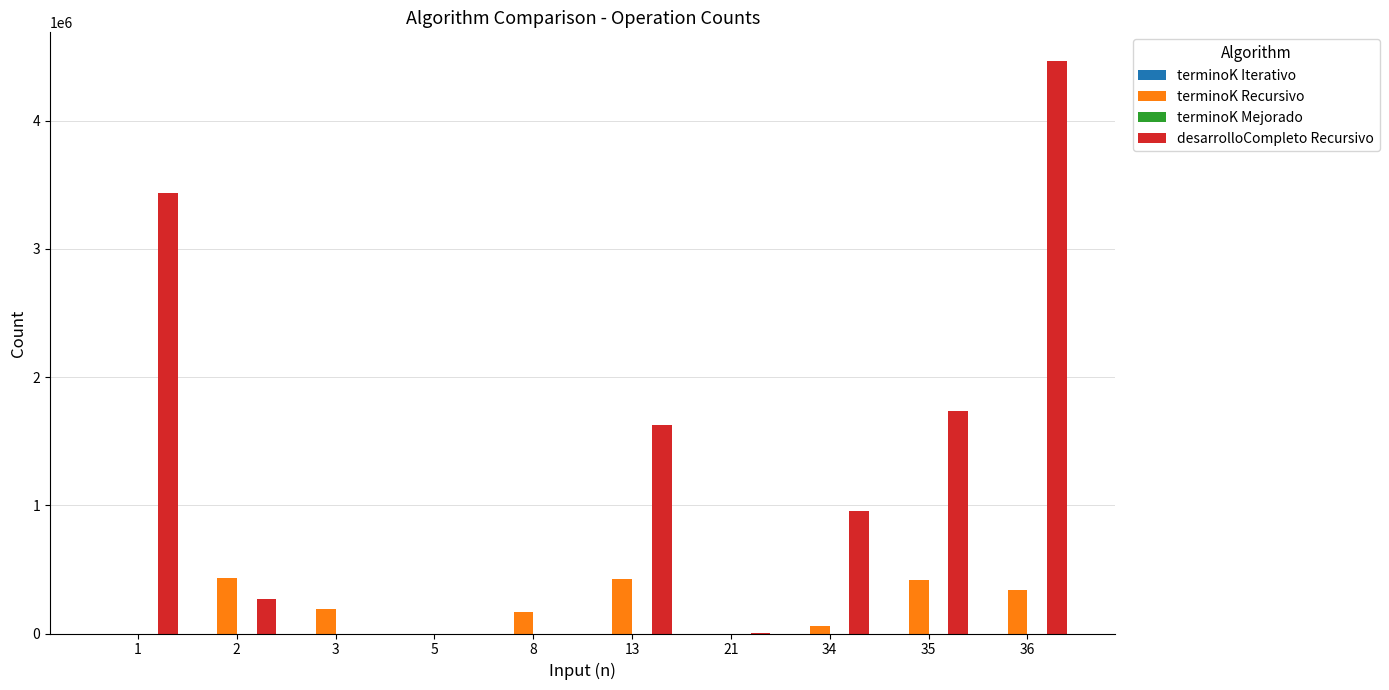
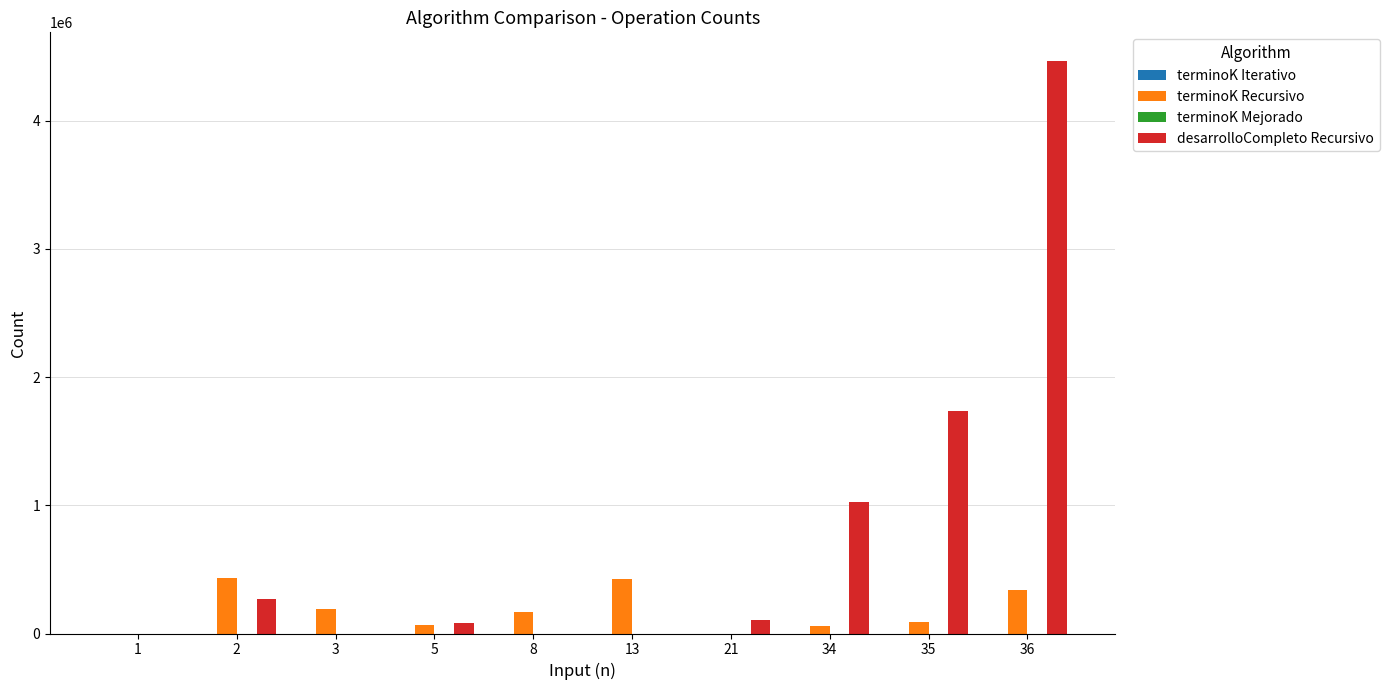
  {
    "terminoK Iterativo": {
      "1": 0,
      "2": 0,
      "3": 0,
      "5": 0,
      "8": 0,
      "13": 0,
      "21": 0,
      "34": 0,
      "35": 0,
      "36": 0
    },
    "terminoK Recursivo": {
      "1": 0,
      "2": 430000,
      "3": 190000,
-     "5": 0,
+     "5": 70000,
      "8": 170000,
      "13": 430000,
      "34": 60000,
-     "35": 420000,
+     "35": 90000,
      "36": 340000
    },
    "terminoK Mejorado": {
      "1": 0,
      "2": 0,
      "3": 0,
      "5": 0,
      "8": 0,
      "13": 0,
      "21": 0,
      "34": 0,
      "35": 0,
      "36": 0
    },
    "desarrolloCompleto Recursivo": {
-     "1": 3430000,
+     "1": 0,
      "2": 270000,
      "3": 0,
-     "5": 0,
+     "5": 80000,
      "8": 0,
-     "13": 1630000,
-     "21": 0,
-     "34": 960000,
+     "13": 0,
+     "21": 110000,
+     "34": 1020000,
      "35": 1740000,
      "36": 4470000
    }
  }
